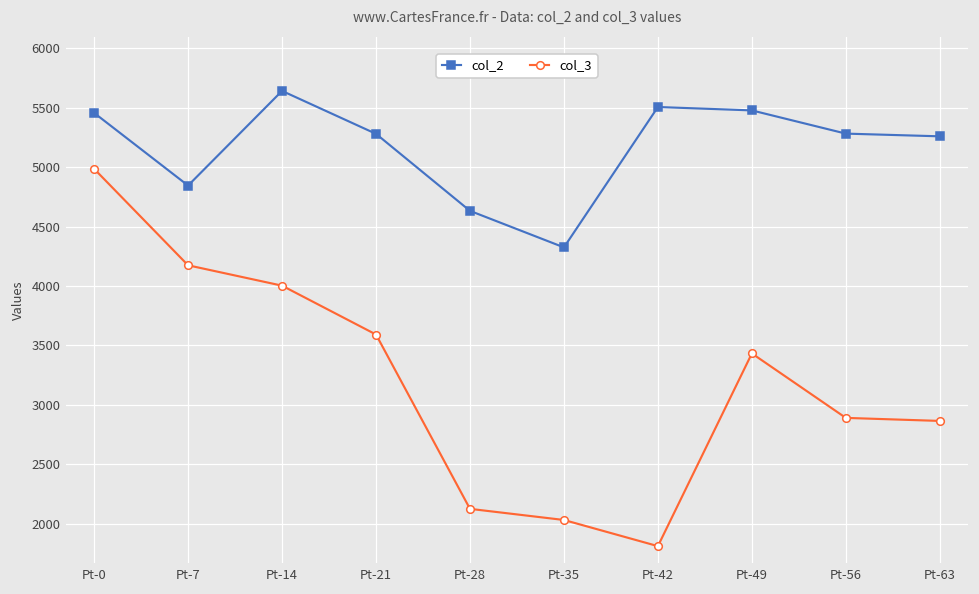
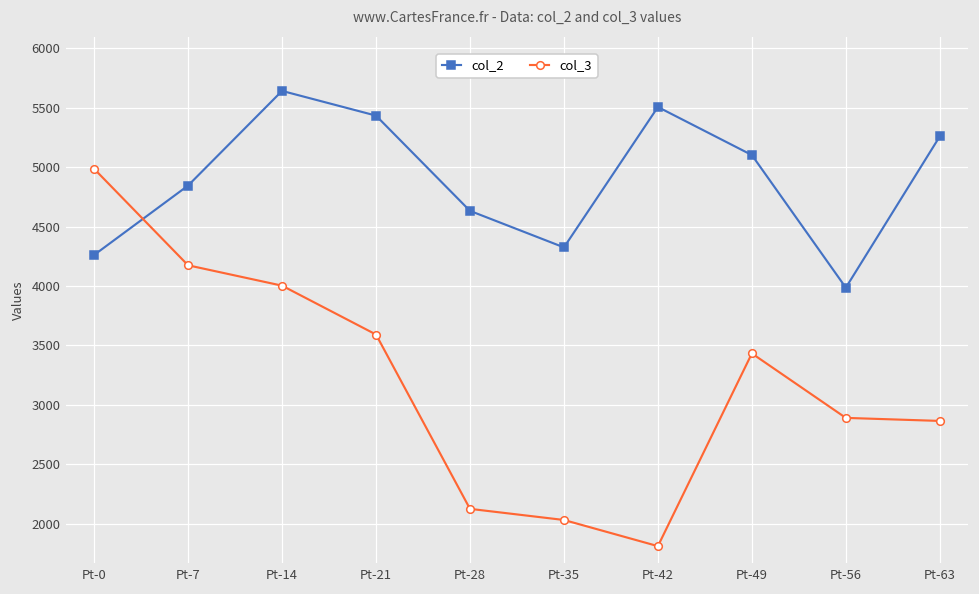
  {
    "col_2": {
-     "Pt-0": 5460,
+     "Pt-0": 4260,
      "Pt-7": 4850,
      "Pt-14": 5640,
-     "Pt-21": 5280,
+     "Pt-21": 5430,
      "Pt-28": 4630,
      "Pt-35": 4330,
      "Pt-42": 5510,
-     "Pt-49": 5480,
-     "Pt-56": 5280,
+     "Pt-49": 5100,
+     "Pt-56": 3990,
      "Pt-63": 5260
    },
    "col_3": {
      "Pt-0": 4990,
      "Pt-7": 4170,
      "Pt-14": 4000,
      "Pt-21": 3590,
      "Pt-28": 2120,
      "Pt-35": 2030,
      "Pt-42": 1810,
      "Pt-49": 3430,
      "Pt-56": 2890,
      "Pt-63": 2860
    }
  }
